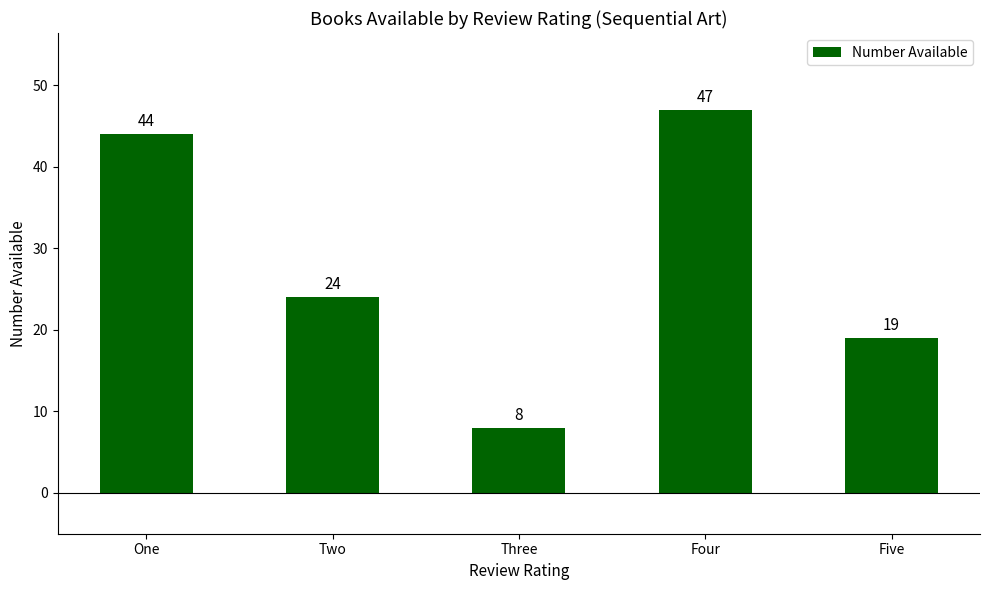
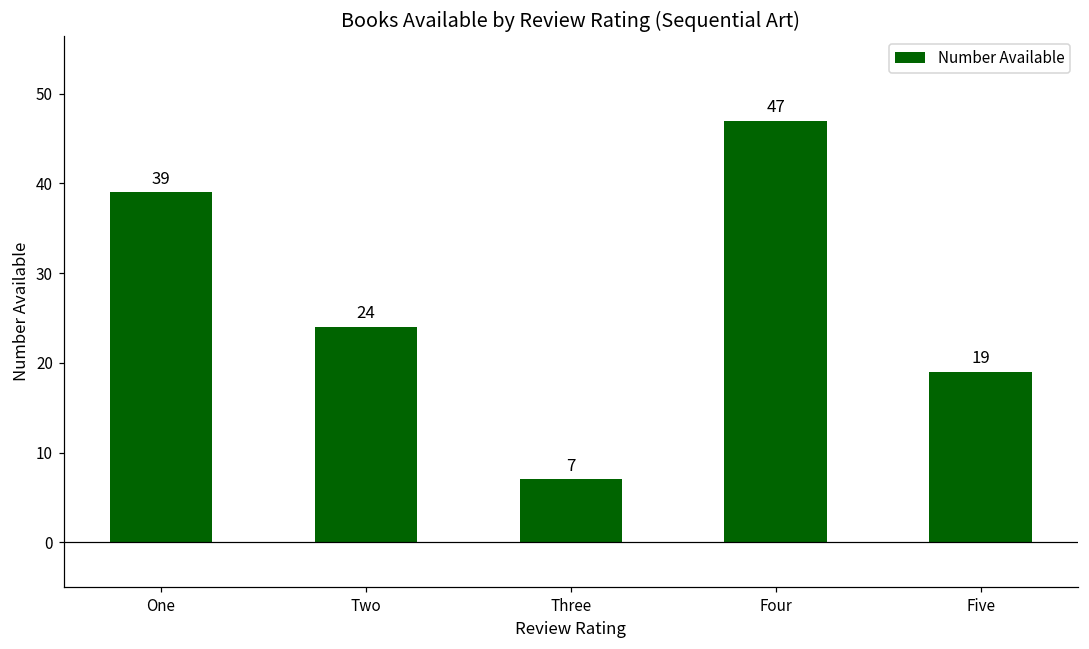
  {
-   "One": 44,
+   "One": 39,
    "Two": 24,
-   "Three": 8,
+   "Three": 7,
    "Four": 47,
    "Five": 19
  }
